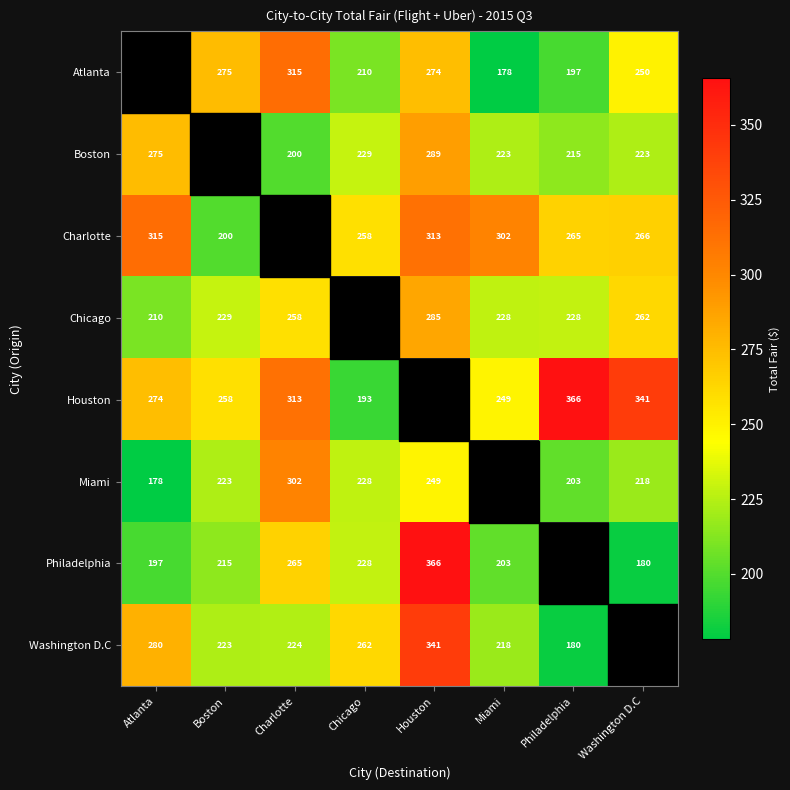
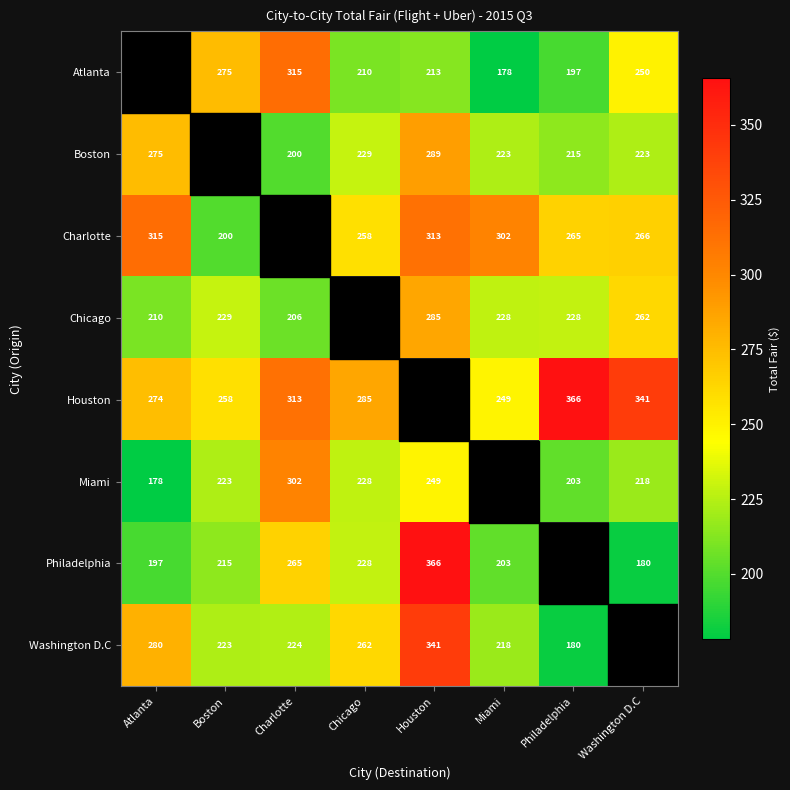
  {
    "Atlanta": {
      "Boston": 275,
      "Charlotte": 315,
      "Chicago": 210,
-     "Houston": 274,
+     "Houston": 213,
      "Miami": 178,
      "Philadelphia": 197,
      "Washington D.C": 250
    },
    "Boston": {
      "Atlanta": 275,
      "Charlotte": 200,
      "Chicago": 229,
      "Houston": 289,
      "Miami": 223,
      "Philadelphia": 215,
      "Washington D.C": 223
    },
    "Charlotte": {
      "Atlanta": 315,
      "Boston": 200,
      "Chicago": 258,
      "Houston": 313,
      "Miami": 302,
      "Philadelphia": 265,
      "Washington D.C": 266
    },
    "Chicago": {
      "Atlanta": 210,
      "Boston": 229,
-     "Charlotte": 258,
+     "Charlotte": 206,
      "Houston": 285,
      "Miami": 228,
      "Philadelphia": 228,
      "Washington D.C": 262
    },
    "Houston": {
      "Atlanta": 274,
      "Boston": 258,
      "Charlotte": 313,
-     "Chicago": 193,
+     "Chicago": 285,
      "Miami": 249,
      "Philadelphia": 366,
      "Washington D.C": 341
    },
    "Miami": {
      "Atlanta": 178,
      "Boston": 223,
      "Charlotte": 302,
      "Chicago": 228,
      "Houston": 249,
      "Philadelphia": 203,
      "Washington D.C": 218
    },
    "Philadelphia": {
      "Atlanta": 197,
      "Boston": 215,
      "Charlotte": 265,
      "Chicago": 228,
      "Houston": 366,
      "Miami": 203,
      "Washington D.C": 180
    },
    "Washington D.C": {
      "Atlanta": 280,
      "Boston": 223,
      "Charlotte": 224,
      "Chicago": 262,
      "Houston": 341,
      "Miami": 218,
      "Philadelphia": 180
    }
  }
